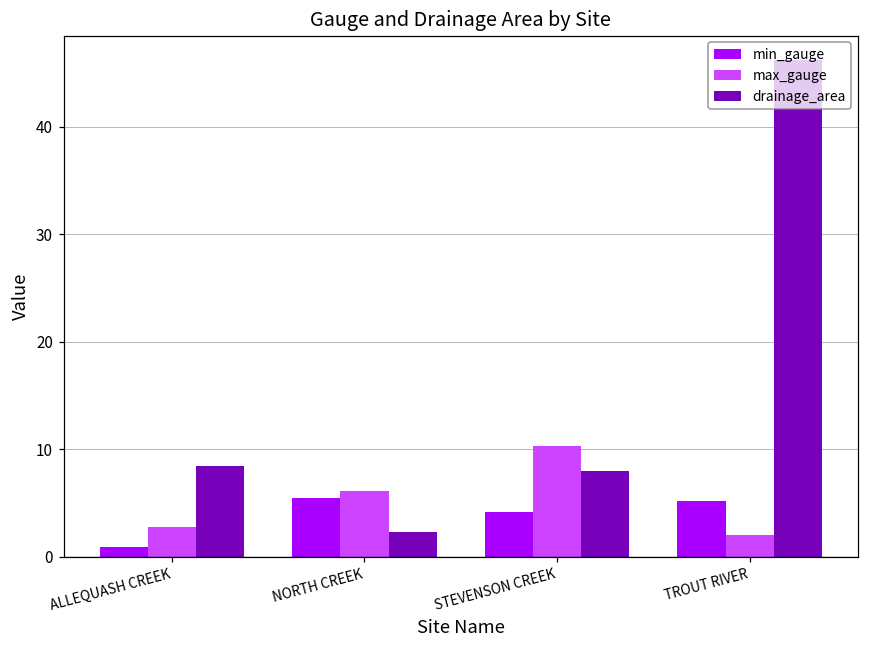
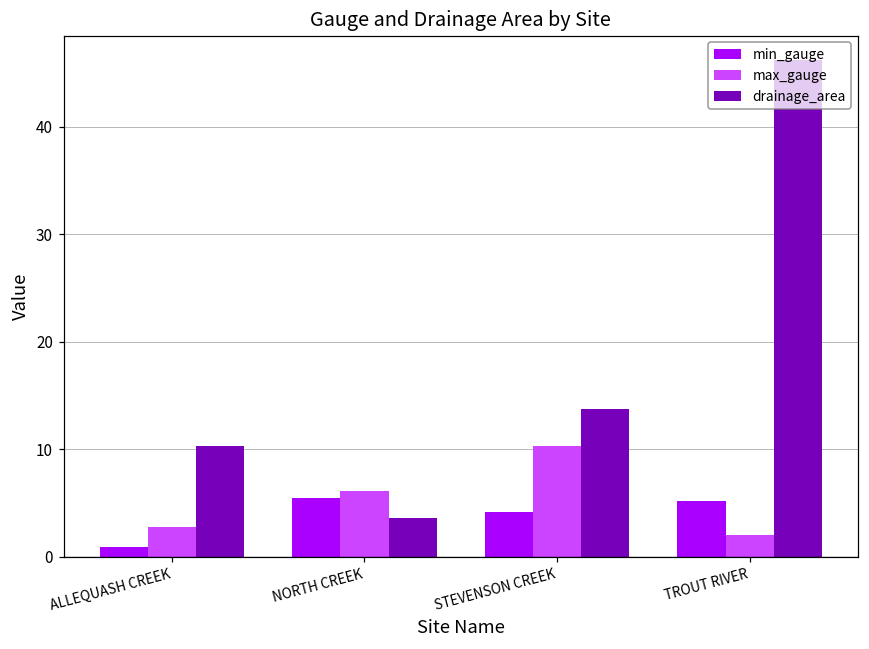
  {
    "min_gauge": {
      "ALLEQUASH CREEK": 1,
      "NORTH CREEK": 5,
      "STEVENSON CREEK": 4,
      "TROUT RIVER": 5
    },
    "max_gauge": {
      "ALLEQUASH CREEK": 3,
      "NORTH CREEK": 6,
      "STEVENSON CREEK": 10,
      "TROUT RIVER": 2
    },
    "drainage_area": {
-     "ALLEQUASH CREEK": 8,
-     "NORTH CREEK": 2,
-     "STEVENSON CREEK": 8
+     "ALLEQUASH CREEK": 10,
+     "NORTH CREEK": 4,
+     "STEVENSON CREEK": 14
    }
  }
